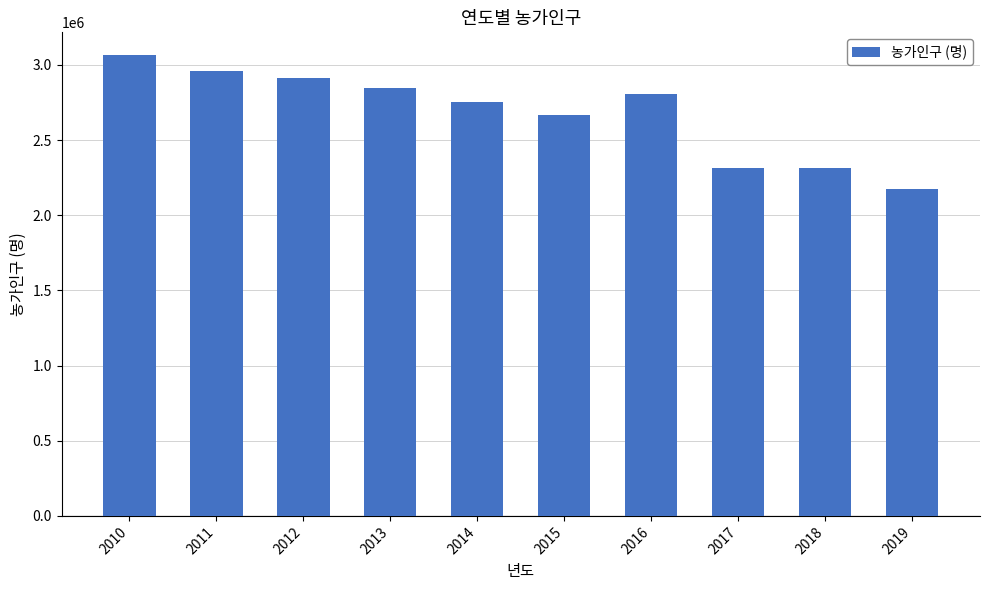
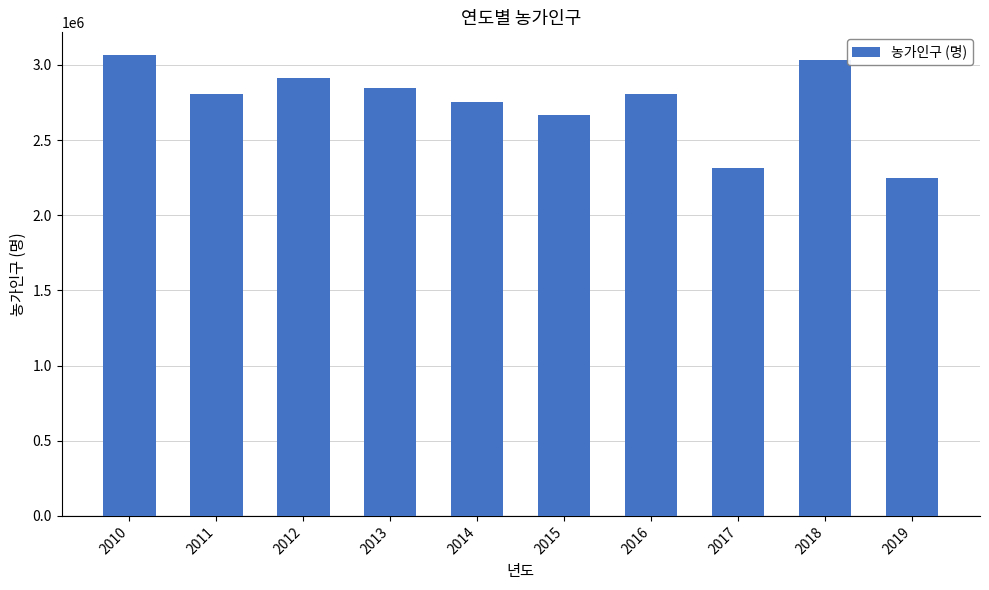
  {
    "2010": 3060000,
-   "2011": 2960000,
+   "2011": 2800000,
    "2012": 2910000,
    "2013": 2850000,
    "2014": 2750000,
    "2015": 2660000,
    "2016": 2810000,
    "2017": 2320000,
-   "2018": 2310000,
-   "2019": 2180000
+   "2018": 3030000,
+   "2019": 2240000
  }
